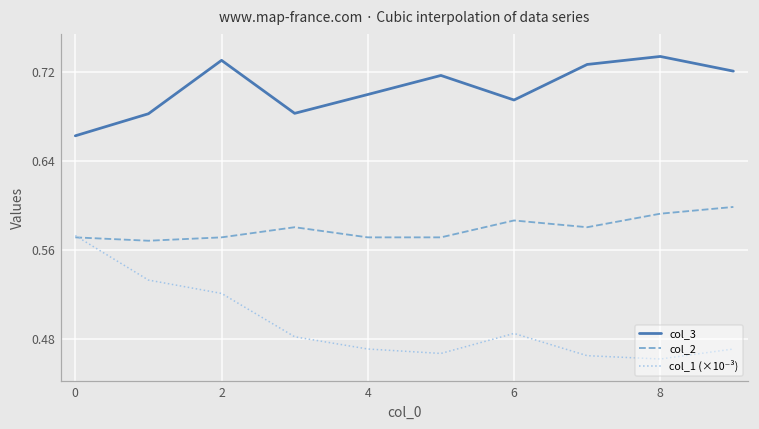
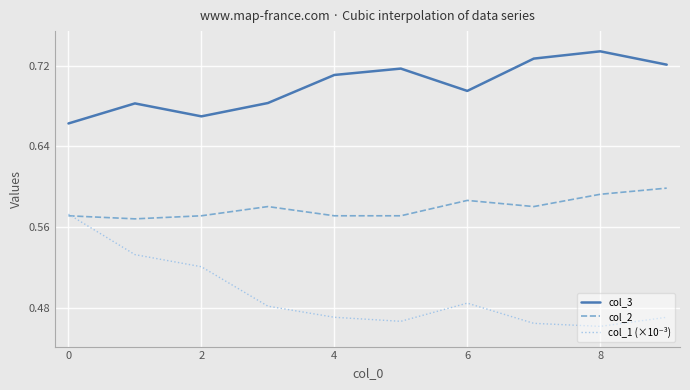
  {
    "col_3": {
      "0": 0.663,
-     "2": 0.731,
-     "4": 0.700,
+     "2": 0.670,
+     "4": 0.711,
      "6": 0.695,
      "8": 0.734
    }
  }
